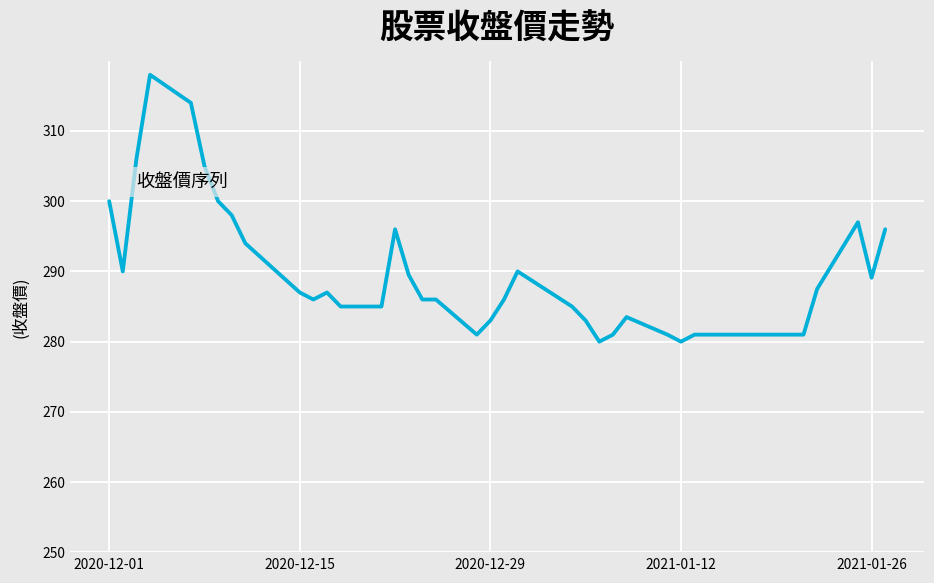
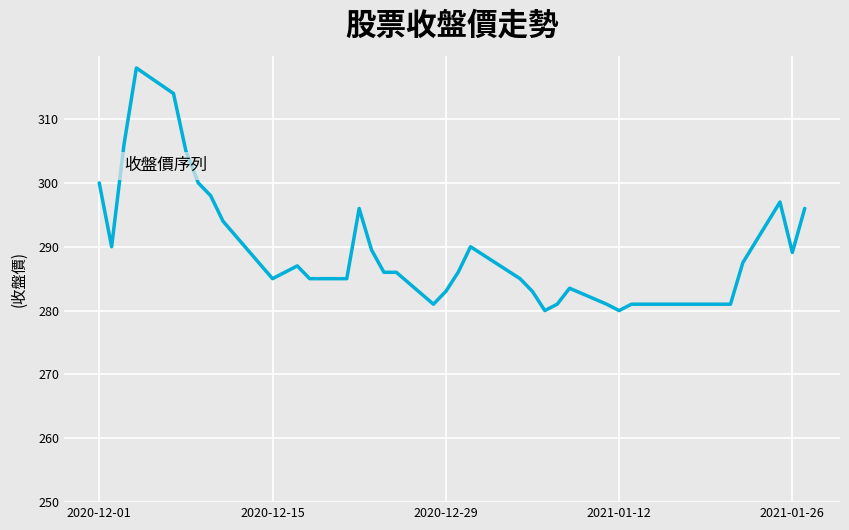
  {
    "2020-12-01": 300,
-   "2020-12-15": 287,
+   "2020-12-15": 285,
    "2020-12-29": 283,
    "2021-01-12": 280,
    "2021-01-26": 289
  }
